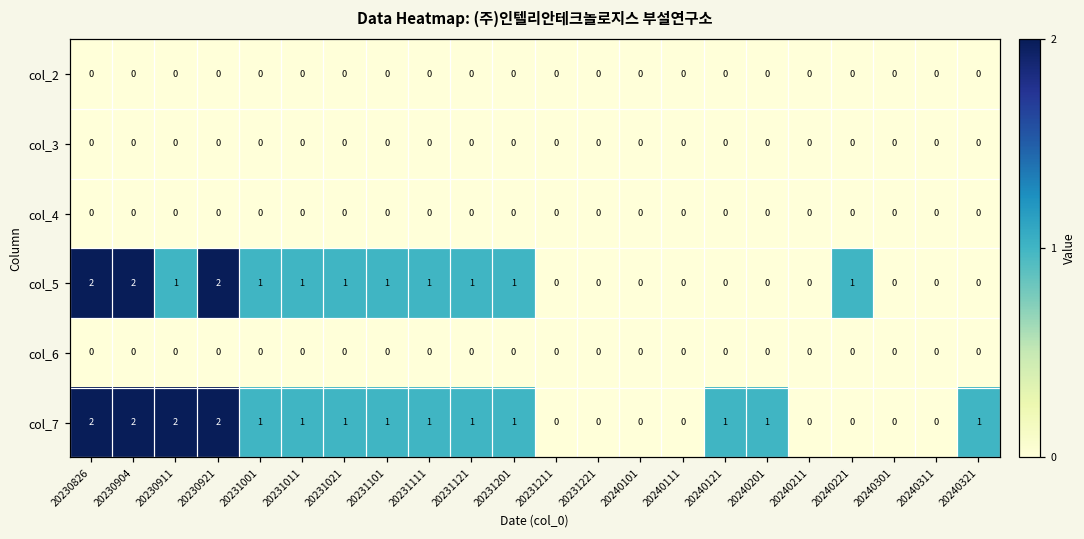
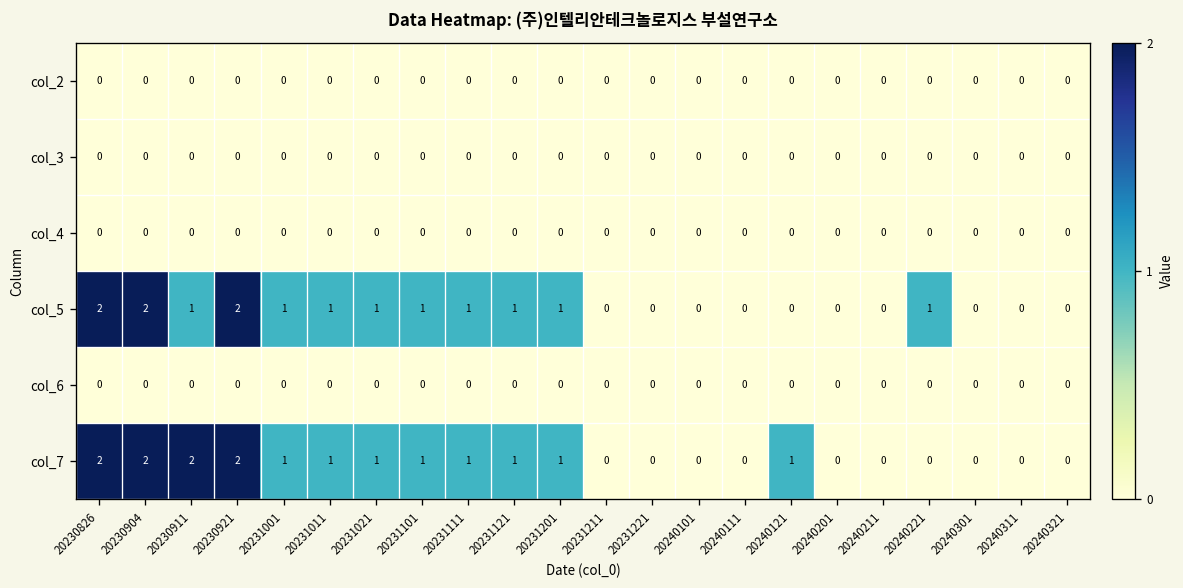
  {
    "col_2": {
      "20230826": 0,
      "20230904": 0,
      "20230911": 0,
      "20230921": 0,
      "20231001": 0,
      "20231011": 0,
      "20231021": 0,
      "20231101": 0,
      "20231111": 0,
      "20231121": 0,
      "20231201": 0,
      "20231211": 0,
      "20231221": 0,
      "20240101": 0,
      "20240111": 0,
      "20240121": 0,
      "20240201": 0,
      "20240211": 0,
      "20240221": 0,
      "20240301": 0,
      "20240311": 0,
      "20240321": 0
    },
    "col_3": {
      "20230826": 0,
      "20230904": 0,
      "20230911": 0,
      "20230921": 0,
      "20231001": 0,
      "20231011": 0,
      "20231021": 0,
      "20231101": 0,
      "20231111": 0,
      "20231121": 0,
      "20231201": 0,
      "20231211": 0,
      "20231221": 0,
      "20240101": 0,
      "20240111": 0,
      "20240121": 0,
      "20240201": 0,
      "20240211": 0,
      "20240221": 0,
      "20240301": 0,
      "20240311": 0,
      "20240321": 0
    },
    "col_4": {
      "20230826": 0,
      "20230904": 0,
      "20230911": 0,
      "20230921": 0,
      "20231001": 0,
      "20231011": 0,
      "20231021": 0,
      "20231101": 0,
      "20231111": 0,
      "20231121": 0,
      "20231201": 0,
      "20231211": 0,
      "20231221": 0,
      "20240101": 0,
      "20240111": 0,
      "20240121": 0,
      "20240201": 0,
      "20240211": 0,
      "20240221": 0,
      "20240301": 0,
      "20240311": 0,
      "20240321": 0
    },
    "col_5": {
      "20230826": 2,
      "20230904": 2,
      "20230911": 1,
      "20230921": 2,
      "20231001": 1,
      "20231011": 1,
      "20231021": 1,
      "20231101": 1,
      "20231111": 1,
      "20231121": 1,
      "20231201": 1,
      "20231211": 0,
      "20231221": 0,
      "20240101": 0,
      "20240111": 0,
      "20240121": 0,
      "20240201": 0,
      "20240211": 0,
      "20240221": 1,
      "20240301": 0,
      "20240311": 0,
      "20240321": 0
    },
    "col_6": {
      "20230826": 0,
      "20230904": 0,
      "20230911": 0,
      "20230921": 0,
      "20231001": 0,
      "20231011": 0,
      "20231021": 0,
      "20231101": 0,
      "20231111": 0,
      "20231121": 0,
      "20231201": 0,
      "20231211": 0,
      "20231221": 0,
      "20240101": 0,
      "20240111": 0,
      "20240121": 0,
      "20240201": 0,
      "20240211": 0,
      "20240221": 0,
      "20240301": 0,
      "20240311": 0,
      "20240321": 0
    },
    "col_7": {
      "20230826": 2,
      "20230904": 2,
      "20230911": 2,
      "20230921": 2,
      "20231001": 1,
      "20231011": 1,
      "20231021": 1,
      "20231101": 1,
      "20231111": 1,
      "20231121": 1,
      "20231201": 1,
      "20231211": 0,
      "20231221": 0,
      "20240101": 0,
      "20240111": 0,
      "20240121": 1,
-     "20240201": 1,
+     "20240201": 0,
      "20240211": 0,
      "20240221": 0,
      "20240301": 0,
      "20240311": 0,
-     "20240321": 1
+     "20240321": 0
    }
  }
